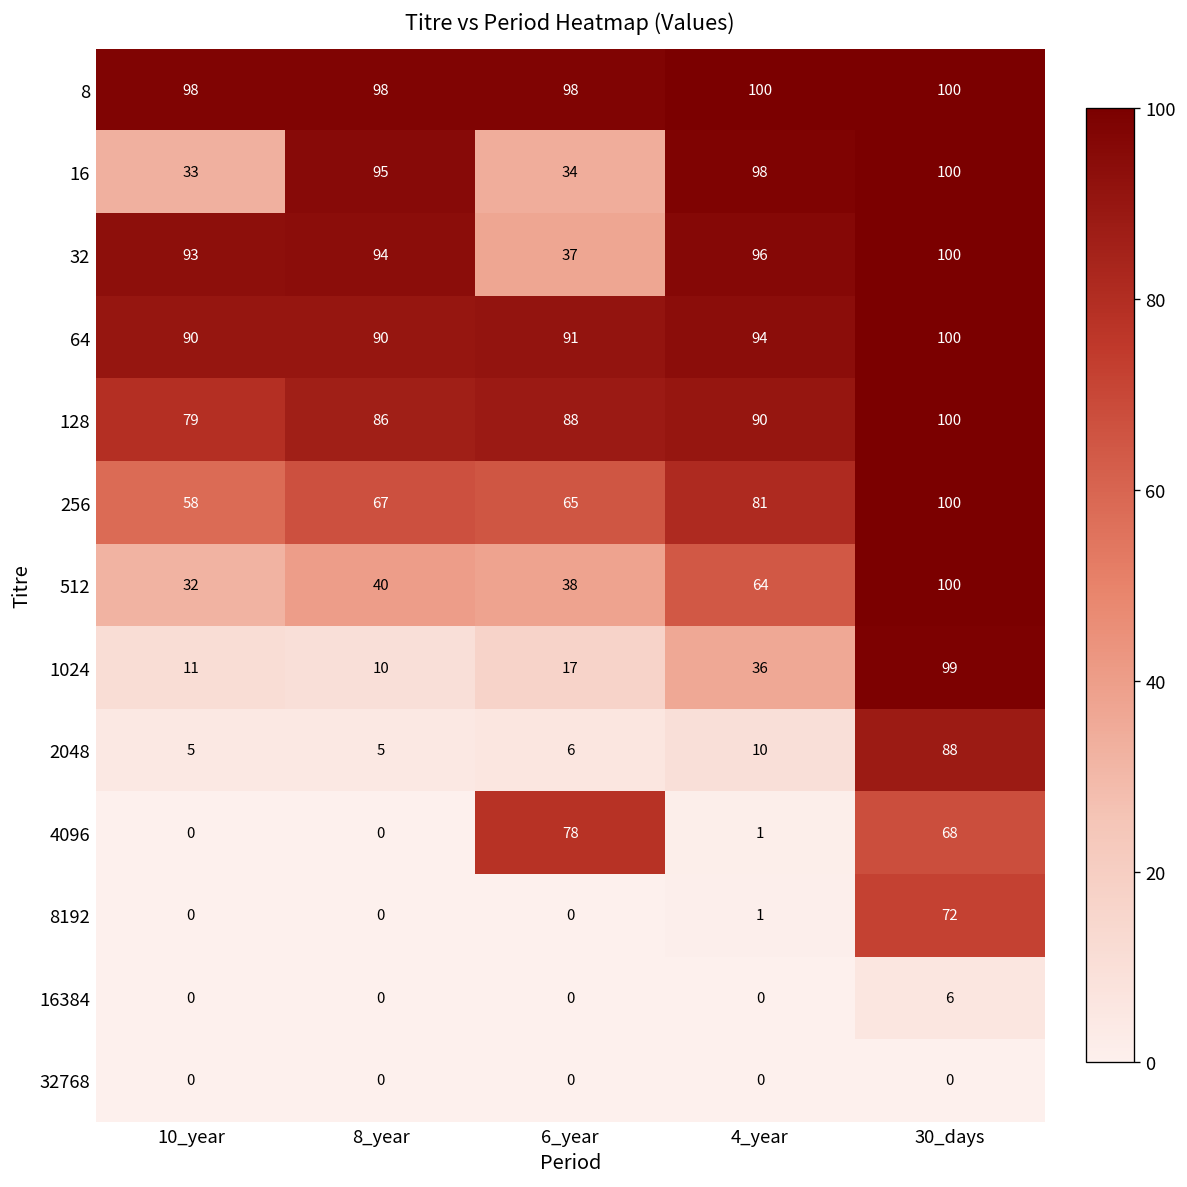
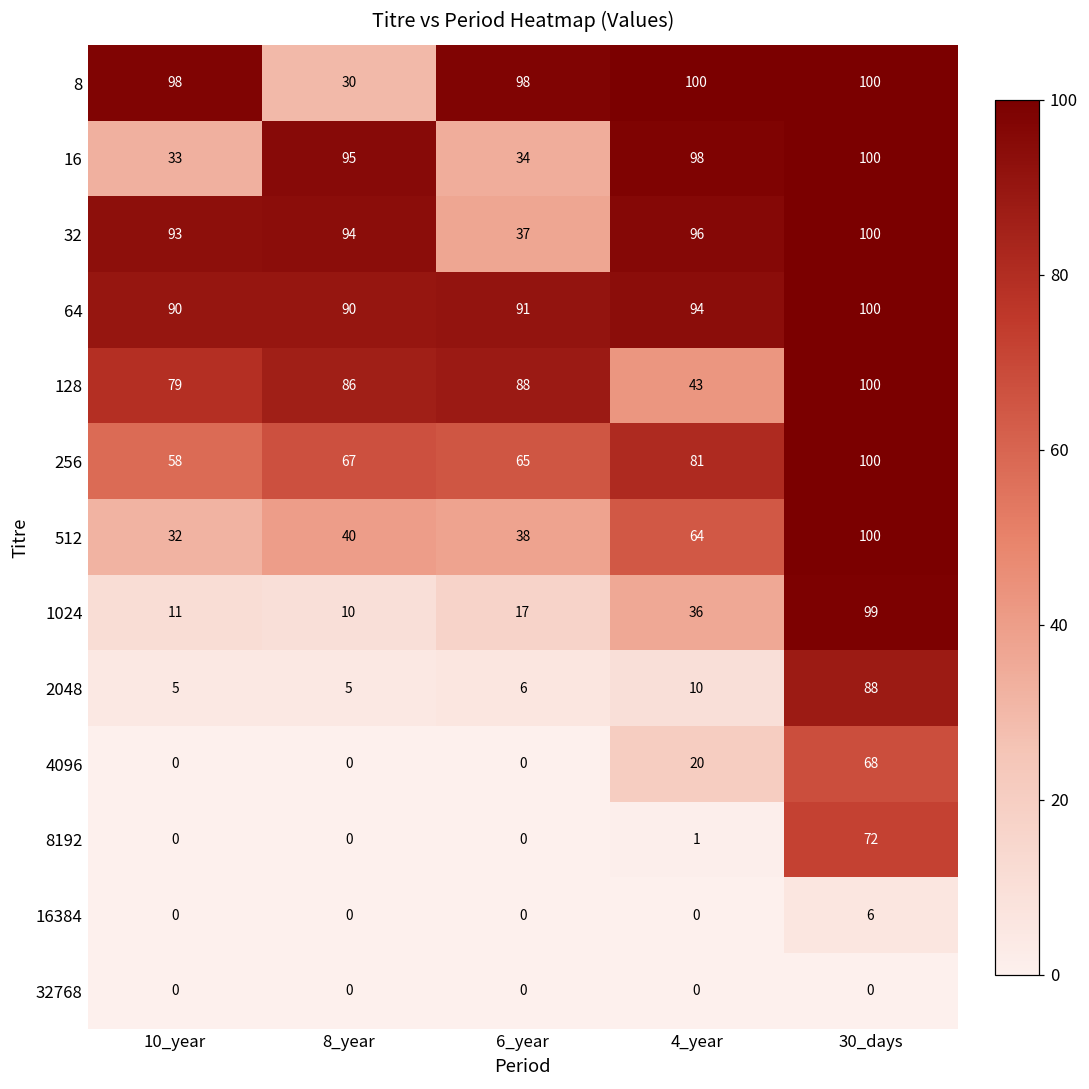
  {
    "8": {
      "10_year": 98,
-     "8_year": 98,
+     "8_year": 30,
      "6_year": 98,
      "4_year": 100,
      "30_days": 100
    },
    "16": {
      "10_year": 33,
      "8_year": 95,
      "6_year": 34,
      "4_year": 98,
      "30_days": 100
    },
    "32": {
      "10_year": 93,
      "8_year": 94,
      "6_year": 37,
      "4_year": 96,
      "30_days": 100
    },
    "64": {
      "10_year": 90,
      "8_year": 90,
      "6_year": 91,
      "4_year": 94,
      "30_days": 100
    },
    "128": {
      "10_year": 79,
      "8_year": 86,
      "6_year": 88,
-     "4_year": 90,
+     "4_year": 43,
      "30_days": 100
    },
    "256": {
      "10_year": 58,
      "8_year": 67,
      "6_year": 65,
      "4_year": 81,
      "30_days": 100
    },
    "512": {
      "10_year": 32,
      "8_year": 40,
      "6_year": 38,
      "4_year": 64,
      "30_days": 100
    },
    "1024": {
      "10_year": 11,
      "8_year": 10,
      "6_year": 17,
      "4_year": 36,
      "30_days": 99
    },
    "2048": {
      "10_year": 5,
      "8_year": 5,
      "6_year": 6,
      "4_year": 10,
      "30_days": 88
    },
    "4096": {
      "10_year": 0,
      "8_year": 0,
-     "6_year": 78,
-     "4_year": 1,
+     "6_year": 0,
+     "4_year": 20,
      "30_days": 68
    },
    "8192": {
      "10_year": 0,
      "8_year": 0,
      "6_year": 0,
      "4_year": 1,
      "30_days": 72
    },
    "16384": {
      "10_year": 0,
      "8_year": 0,
      "6_year": 0,
      "4_year": 0,
      "30_days": 6
    },
    "32768": {
      "10_year": 0,
      "8_year": 0,
      "6_year": 0,
      "4_year": 0,
      "30_days": 0
    }
  }
